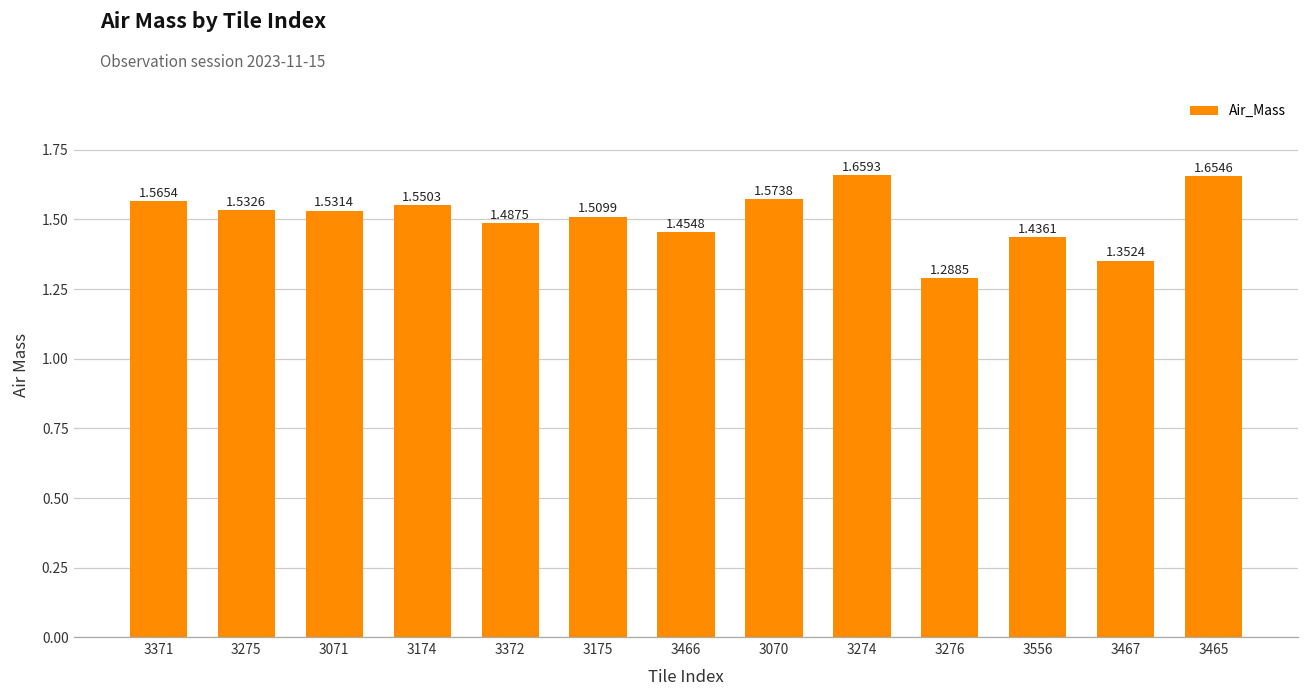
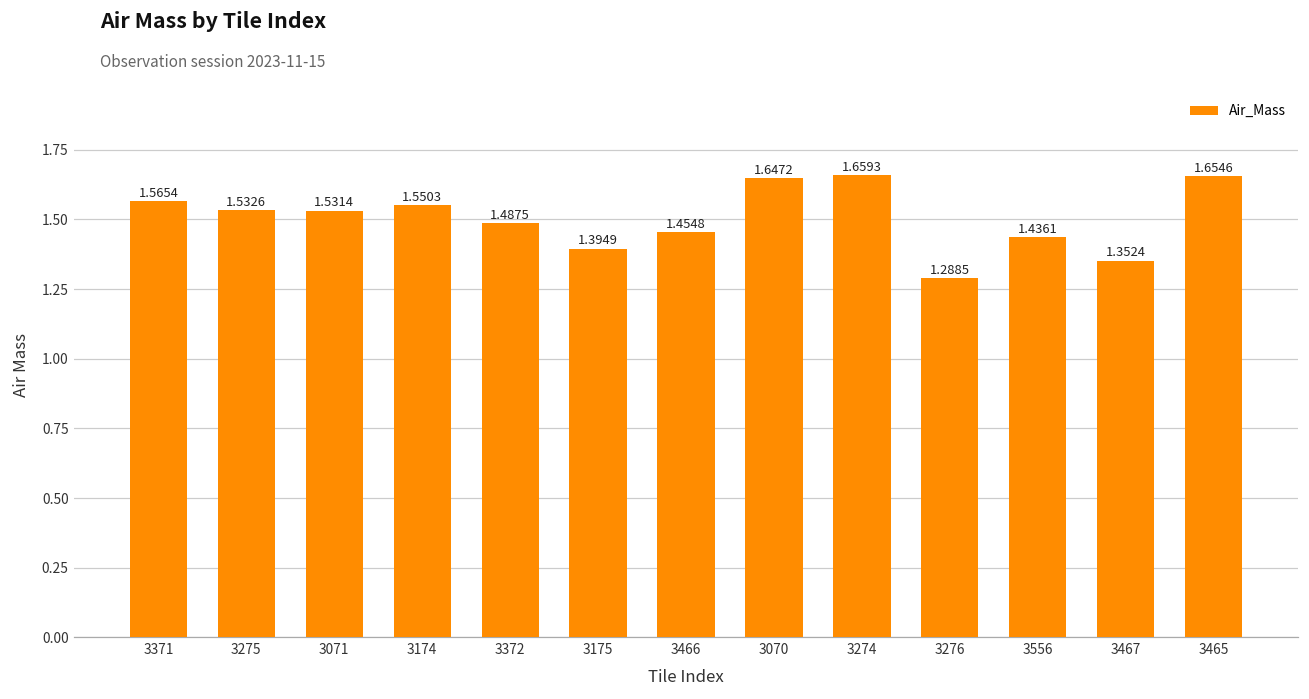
  {
    "3371": 1.5654,
    "3275": 1.5326,
    "3071": 1.5314,
    "3174": 1.5503,
    "3372": 1.4875,
-   "3175": 1.5099,
+   "3175": 1.3949,
    "3466": 1.4548,
-   "3070": 1.5738,
+   "3070": 1.6472,
    "3274": 1.6593,
    "3276": 1.2885,
    "3556": 1.4361,
    "3467": 1.3524,
    "3465": 1.6546
  }
